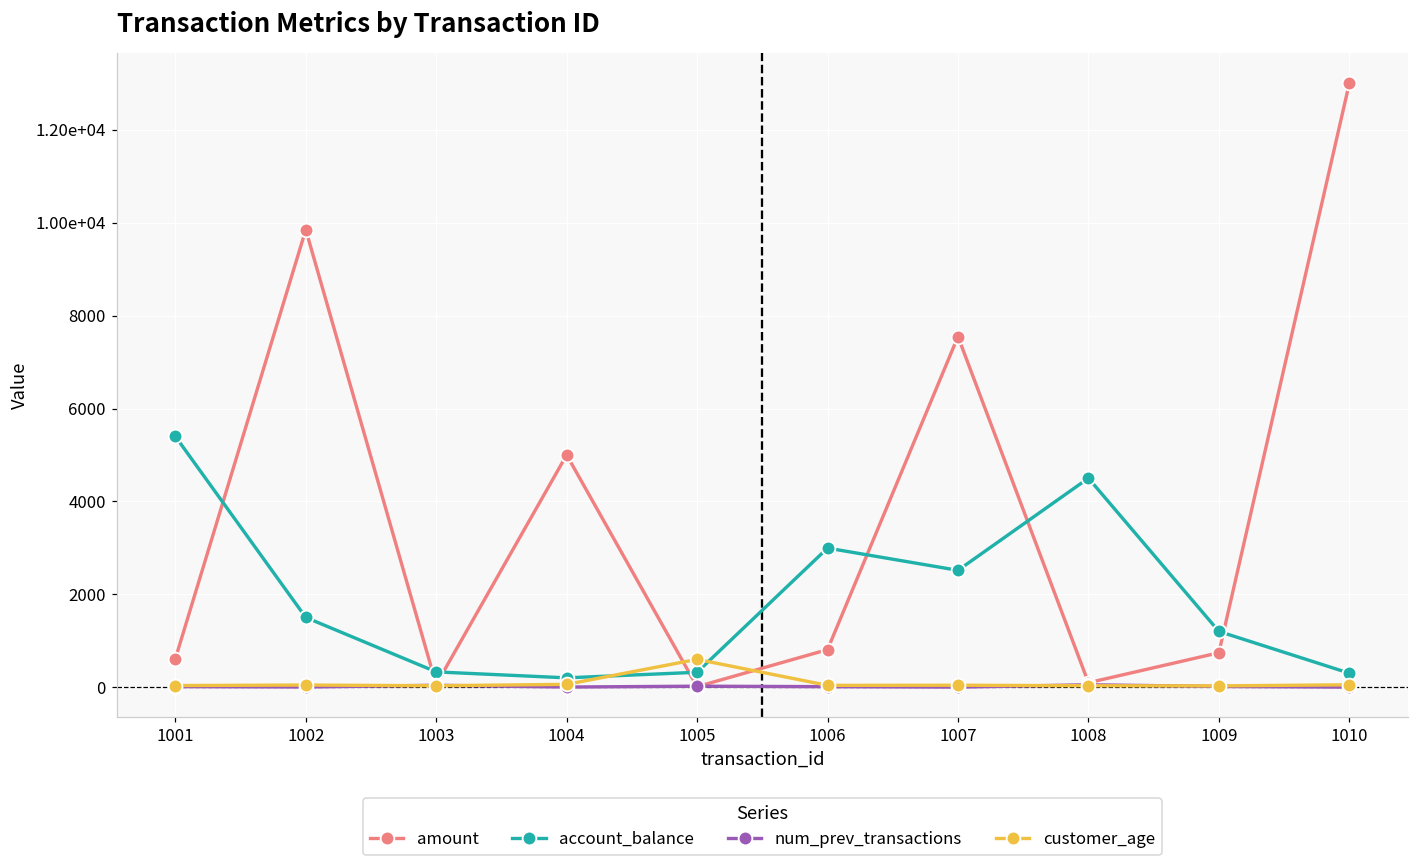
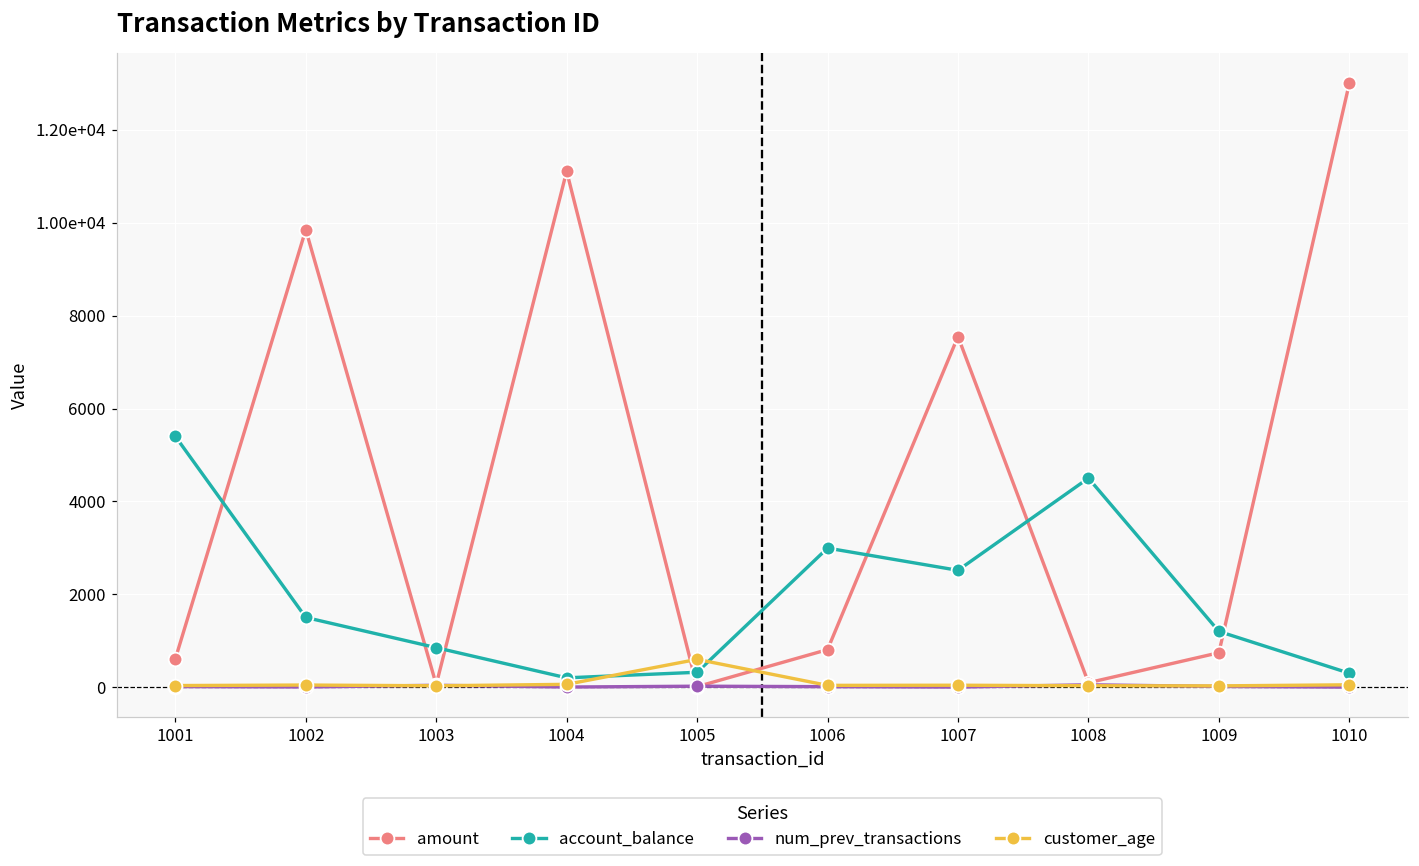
  {
    "amount": {
      "1001": 600,
      "1002": 9900,
-     "1004": 5000,
+     "1004": 11100,
      "1006": 800,
      "1007": 7600,
      "1009": 700,
      "1010": 13000
    },
    "account_balance": {
      "1001": 5400,
      "1002": 1500,
-     "1003": 300,
+     "1003": 900,
      "1004": 200,
      "1005": 300,
      "1006": 3000,
      "1007": 2500,
      "1008": 4500,
      "1009": 1200,
      "1010": 300
    },
    "customer_age": {
      "1005": 600
    }
  }
